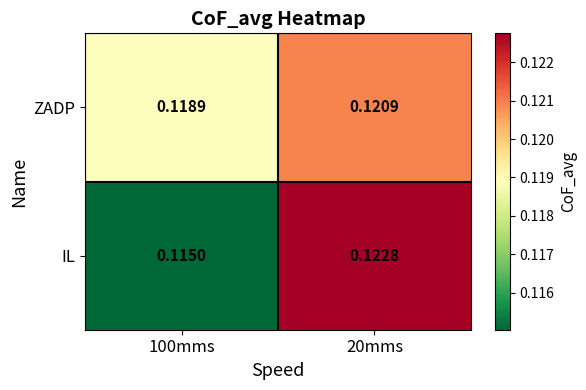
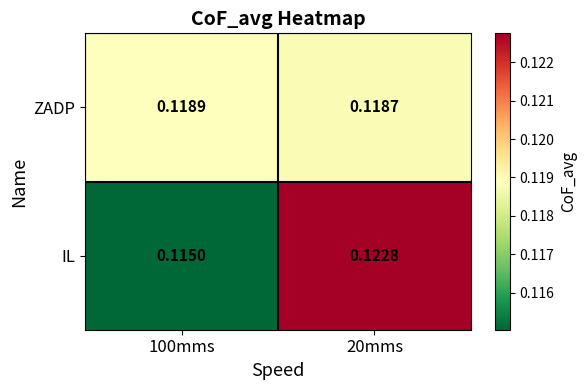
  {
    "ZADP": {
      "100mms": 0.1189,
-     "20mms": 0.1209
+     "20mms": 0.1187
    },
    "IL": {
      "100mms": 0.1150,
      "20mms": 0.1228
    }
  }
